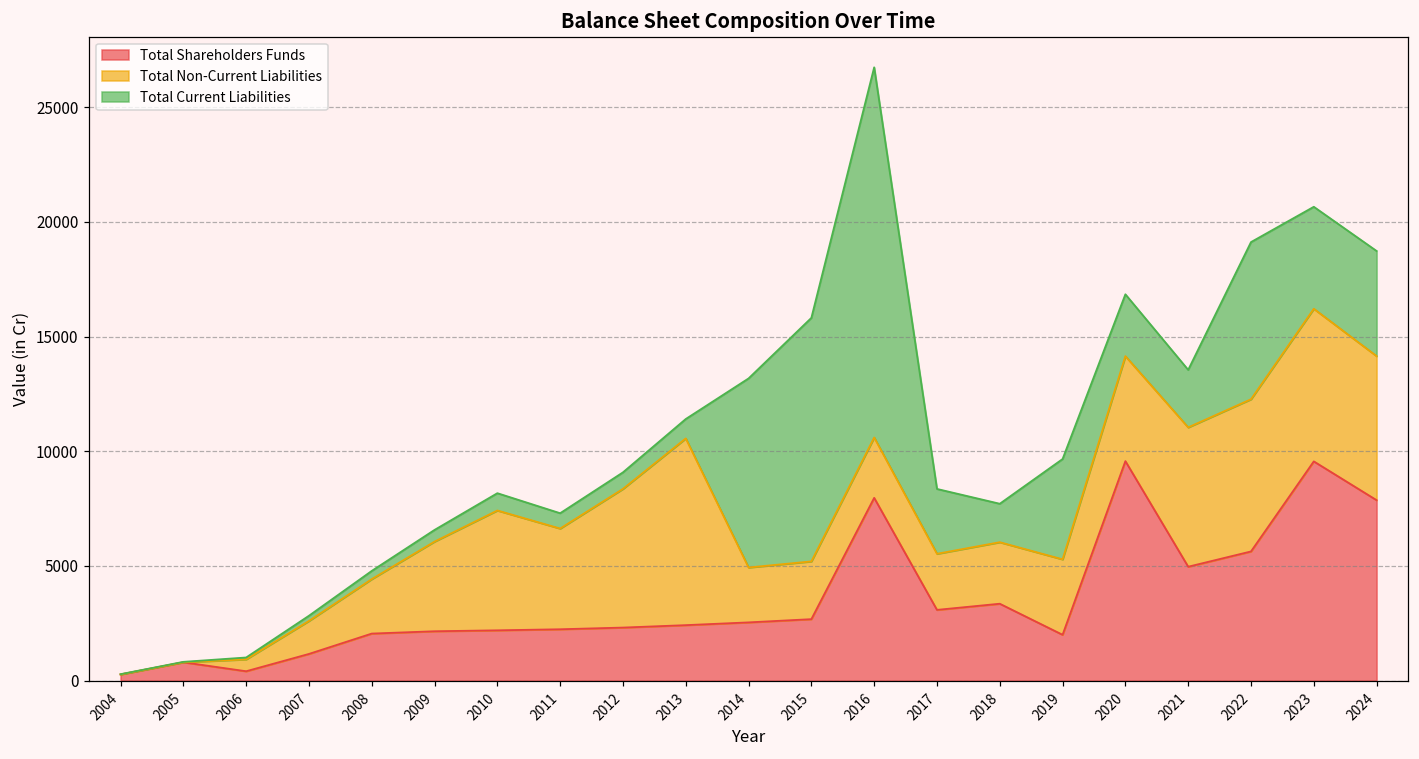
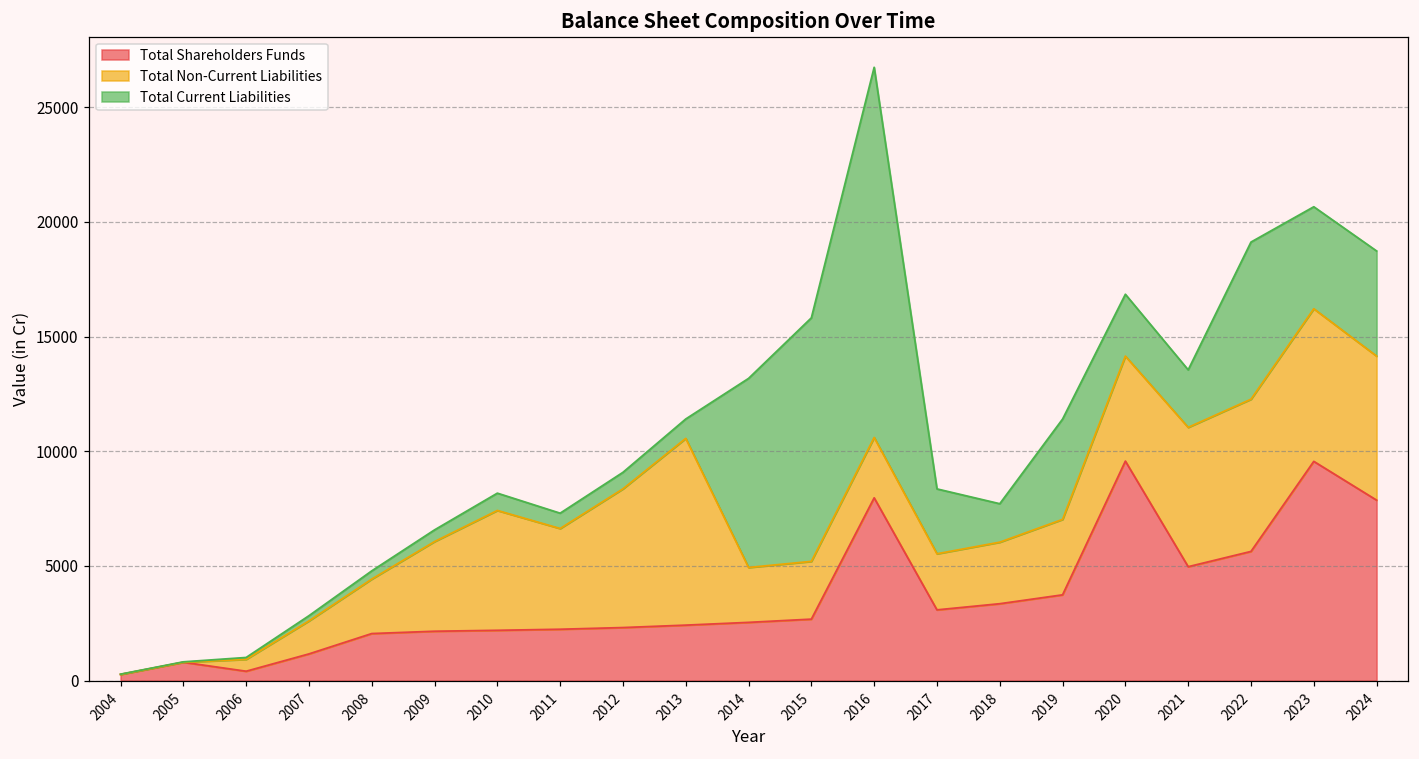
  {
    "Total Shareholders Funds": {
      "2006": 400,
      "2007": 1200,
      "2008": 2100,
      "2009": 2200,
      "2010": 2200,
      "2011": 2200,
      "2012": 2300,
      "2013": 2400,
      "2014": 2500,
      "2015": 2700,
      "2016": 8000,
      "2017": 3100,
      "2018": 3400,
-     "2019": 2000,
+     "2019": 3700,
      "2020": 9600,
      "2021": 5000,
      "2022": 5600,
      "2023": 9600,
      "2024": 7900
    },
    "Total Non-Current Liabilities": {
      "2007": 1400,
      "2008": 2400,
      "2009": 3900,
      "2010": 5200,
      "2011": 4400,
      "2012": 6000,
      "2013": 8100,
      "2014": 2400,
      "2015": 2500,
      "2016": 2600,
      "2017": 2400,
      "2018": 2700,
      "2019": 3300,
      "2020": 4600,
      "2021": 6100,
      "2022": 6600,
      "2023": 6700,
      "2024": 6300
    },
    "Total Current Liabilities": {
      "2007": 200,
      "2008": 400,
      "2009": 500,
      "2010": 800,
      "2011": 700,
      "2012": 700,
      "2013": 800,
      "2014": 8200,
      "2015": 10600,
      "2016": 16100,
      "2017": 2800,
      "2018": 1700,
      "2019": 4400,
      "2020": 2700,
      "2021": 2500,
      "2022": 6900,
      "2023": 4400,
      "2024": 4600
    }
  }
